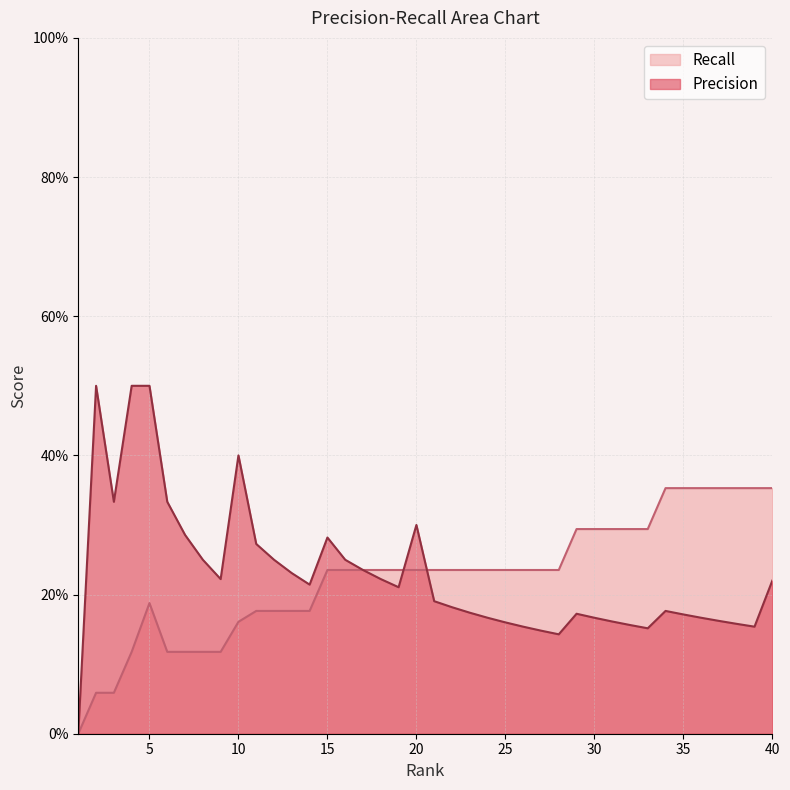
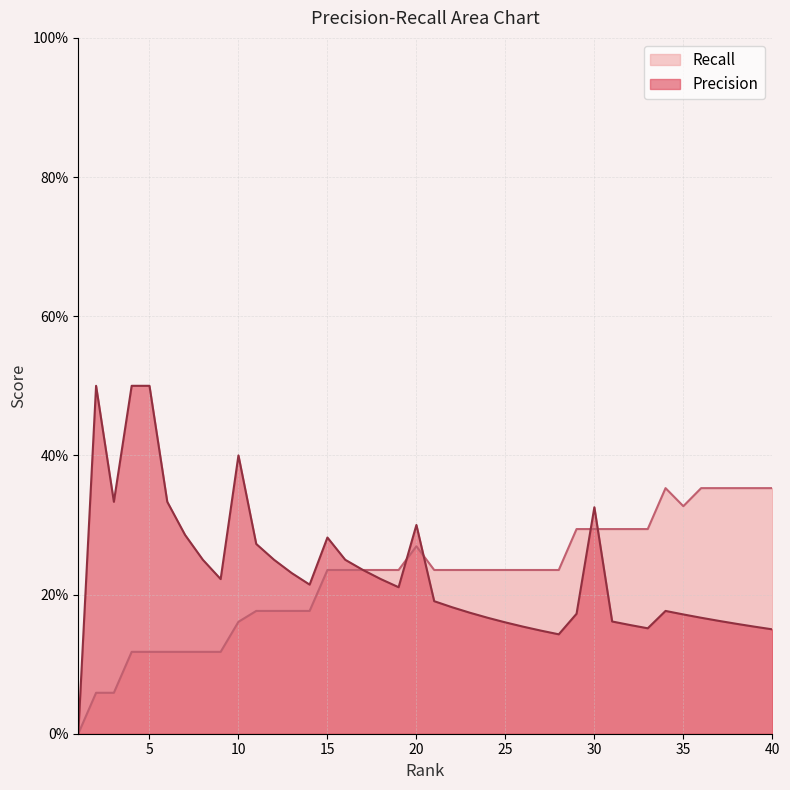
  {
    "Recall": {
-     "5": "19%",
+     "5": "12%",
      "10": "16%",
      "15": "24%",
-     "20": "24%",
+     "20": "27%",
      "25": "24%",
      "30": "29%",
-     "35": "35%",
+     "35": "33%",
      "40": "35%"
    },
    "Precision": {
      "5": "50%",
      "10": "40%",
      "15": "28%",
      "20": "30%",
      "25": "16%",
-     "30": "17%",
+     "30": "33%",
      "35": "17%",
-     "40": "22%"
+     "40": "15%"
    }
  }
